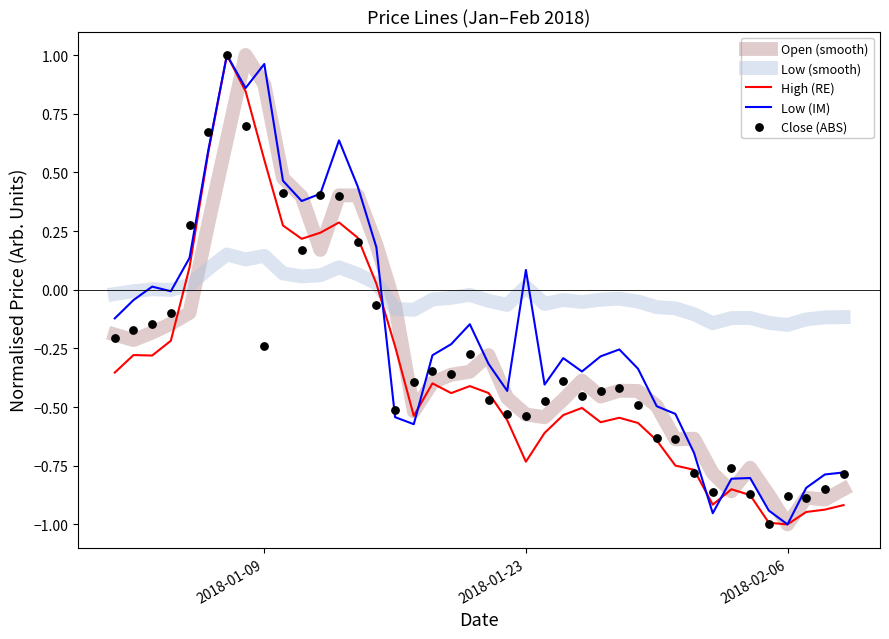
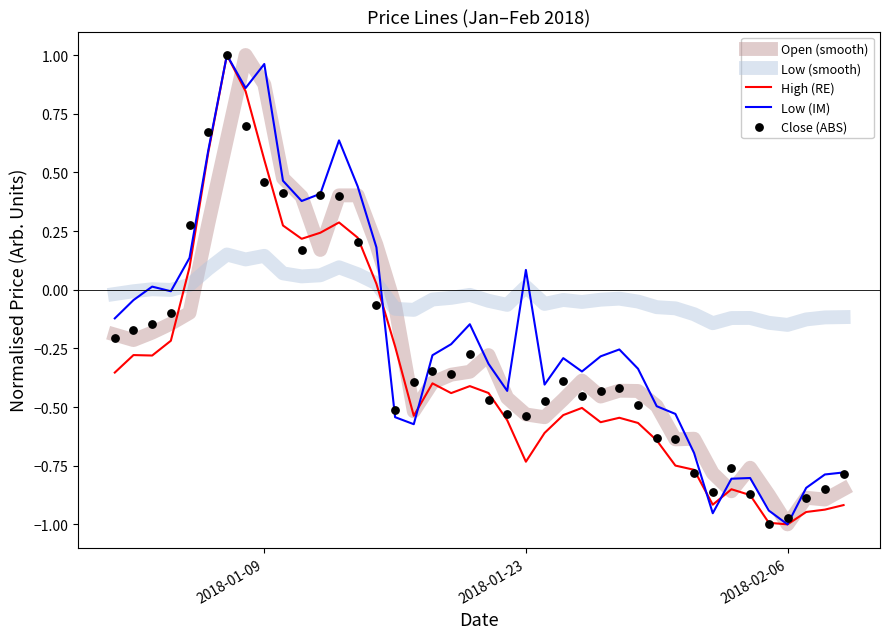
  {
    "Close (ABS)": {
-     "2018-01-09": -0.24,
-     "2018-02-06": -0.88
+     "2018-01-09": 0.46,
+     "2018-02-06": -0.97
    },
    "Open (smooth)": {
      "2018-01-09": 0.88
    },
    "Low (smooth)": {
      "2018-01-09": 0.14,
      "2018-01-23": 0.01,
      "2018-02-06": -0.15
    },
    "High (RE)": {
      "2018-01-09": 0.55,
      "2018-01-23": -0.73
    },
    "Low (IM)": {
      "2018-01-09": 0.96,
      "2018-01-23": 0.08
    }
  }
